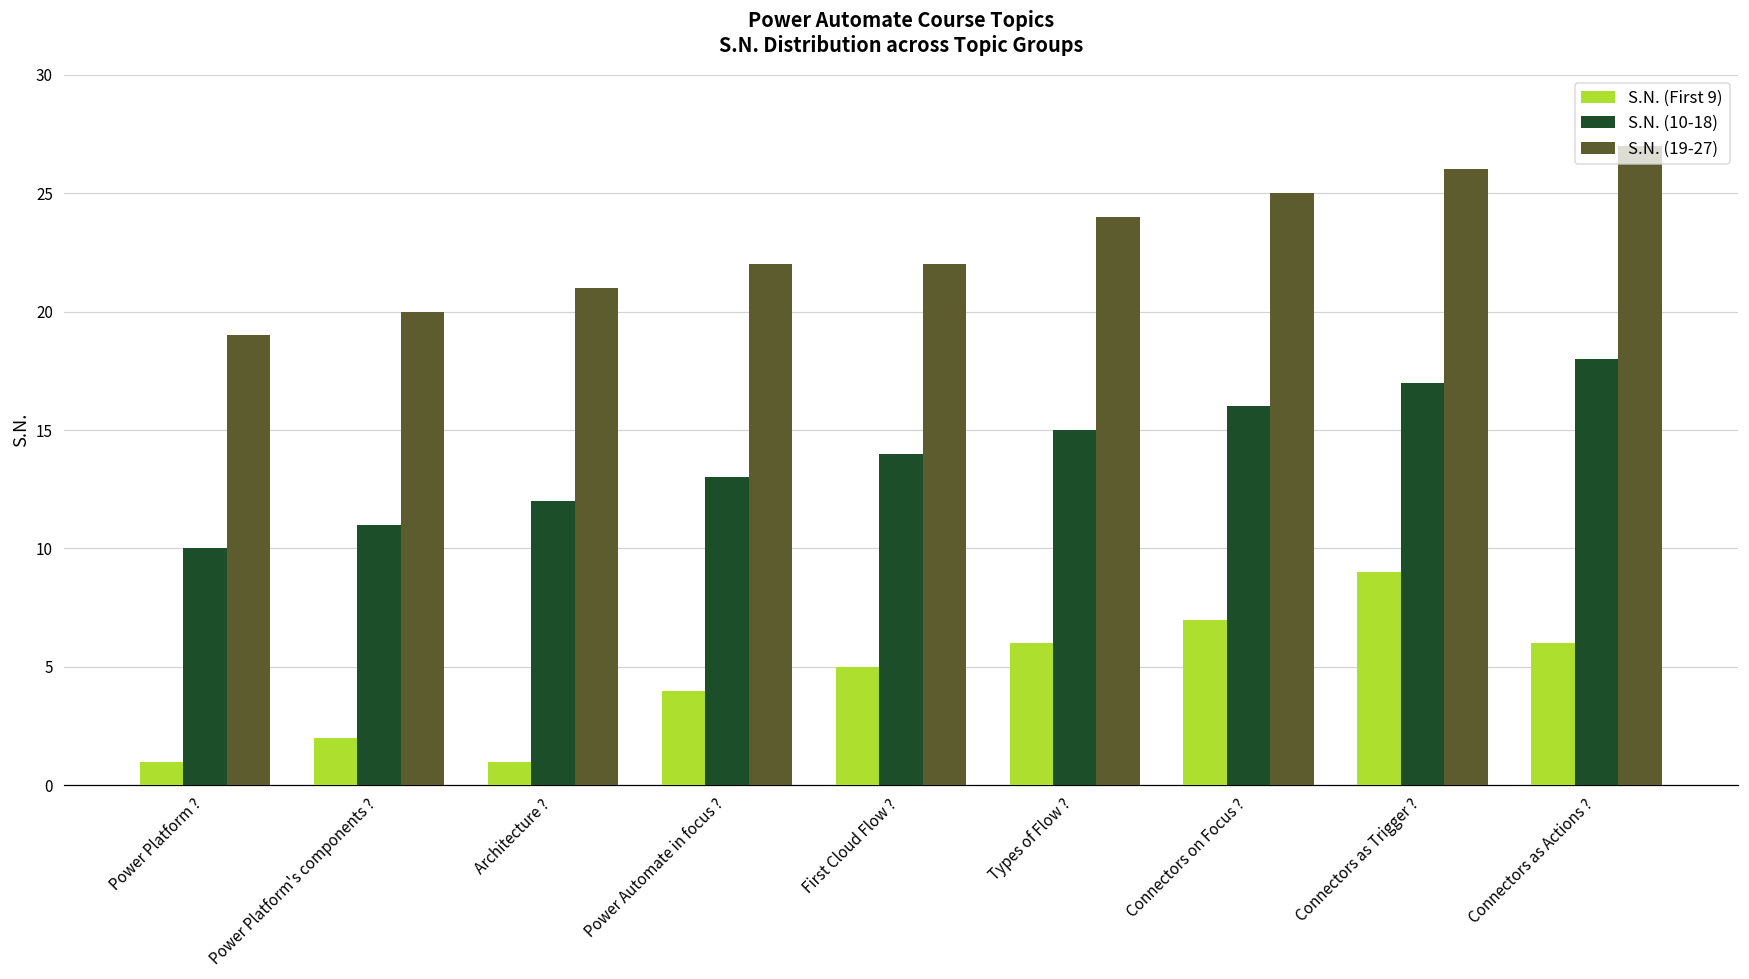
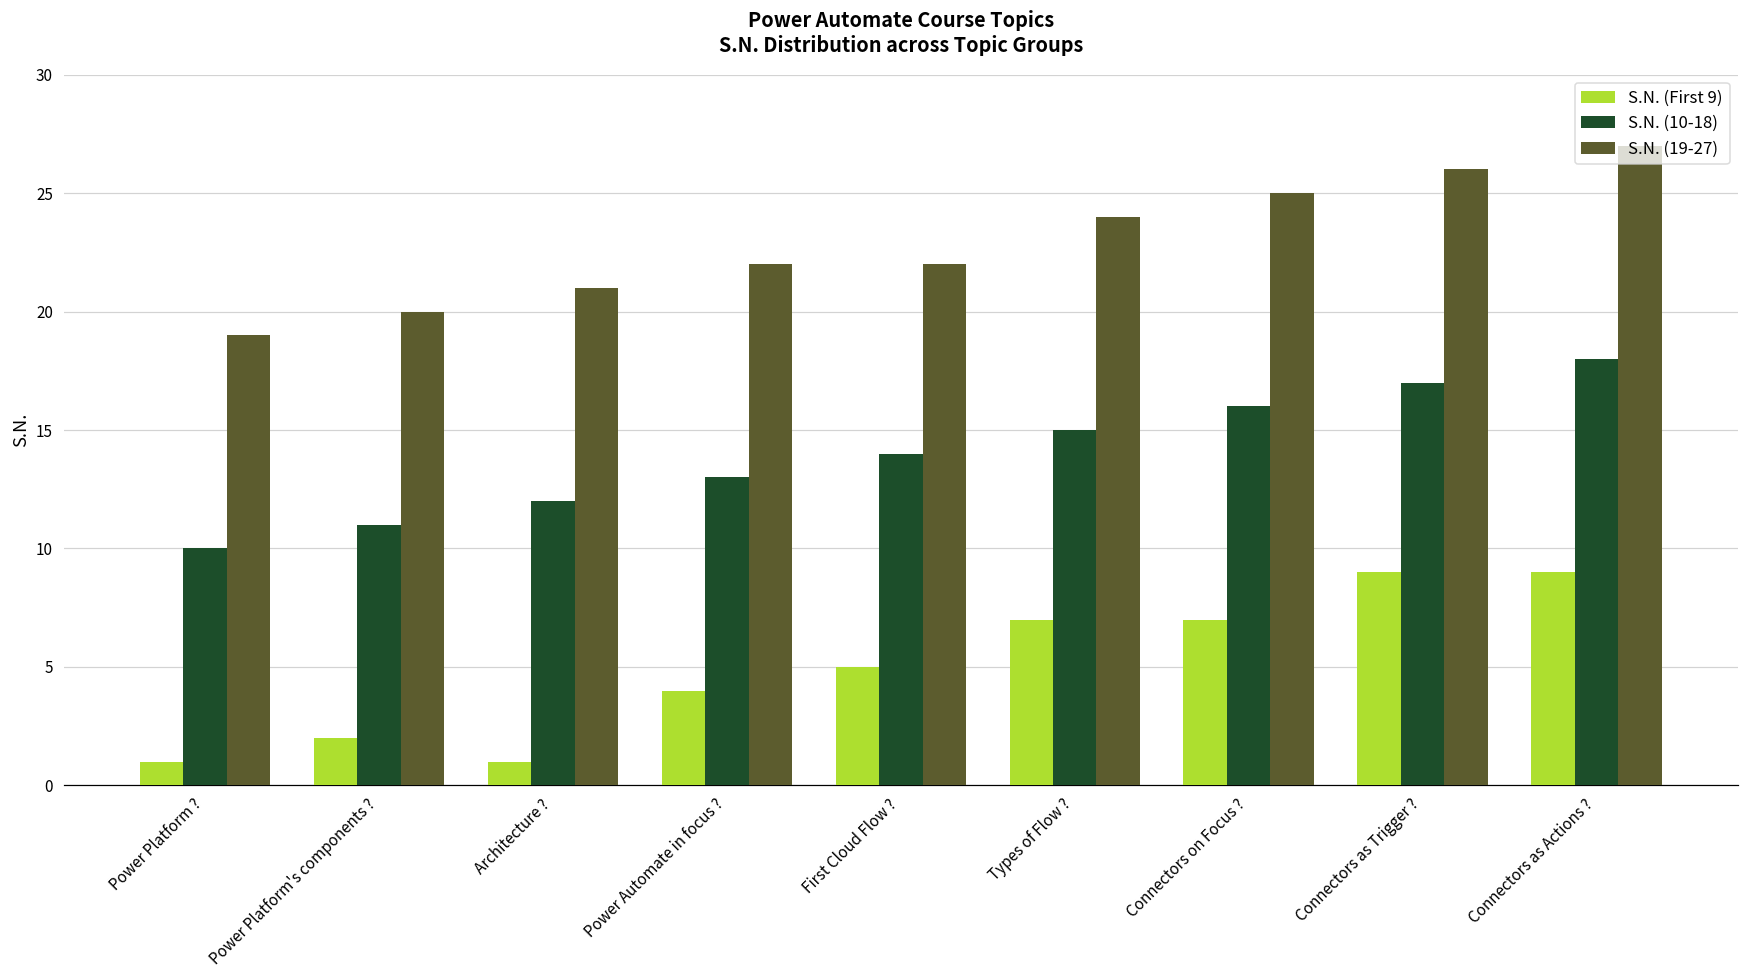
  {
    "S.N. (First 9)": {
      "Power Platform ?": 1,
      "Power Platform's components ?": 2,
      "Architecture ?": 1,
      "Power Automate in focus ?": 4,
      "First Cloud Flow ?": 5,
-     "Types of Flow ?": 6,
+     "Types of Flow ?": 7,
      "Connectors on Focus ?": 7,
      "Connectors as Trigger ?": 9,
-     "Connectors as Actions ?": 6
+     "Connectors as Actions ?": 9
    },
    "S.N. (10-18)": {
      "Power Platform ?": 10,
      "Power Platform's components ?": 11,
      "Architecture ?": 12,
      "Power Automate in focus ?": 13,
      "First Cloud Flow ?": 14,
      "Types of Flow ?": 15,
      "Connectors on Focus ?": 16,
      "Connectors as Trigger ?": 17,
      "Connectors as Actions ?": 18
    },
    "S.N. (19-27)": {
      "Power Platform ?": 19,
      "Power Platform's components ?": 20,
      "Architecture ?": 21,
      "Power Automate in focus ?": 22,
      "First Cloud Flow ?": 22,
      "Types of Flow ?": 24,
      "Connectors on Focus ?": 25,
      "Connectors as Trigger ?": 26
    }
  }
